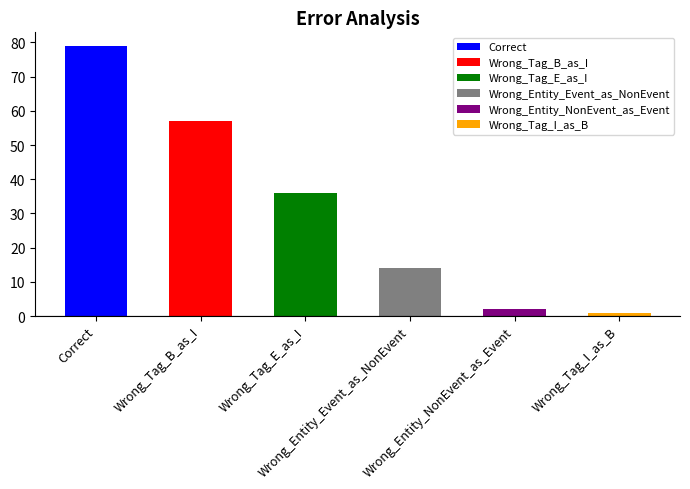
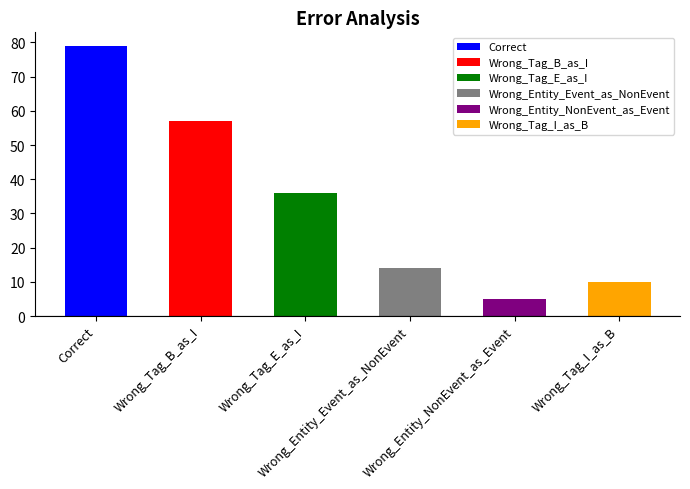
  {
    "Correct": 79,
    "Wrong_Tag_B_as_I": 57,
    "Wrong_Tag_E_as_I": 36,
    "Wrong_Entity_Event_as_NonEvent": 14,
-   "Wrong_Entity_NonEvent_as_Event": 2,
-   "Wrong_Tag_I_as_B": 1
+   "Wrong_Entity_NonEvent_as_Event": 5,
+   "Wrong_Tag_I_as_B": 10
  }
